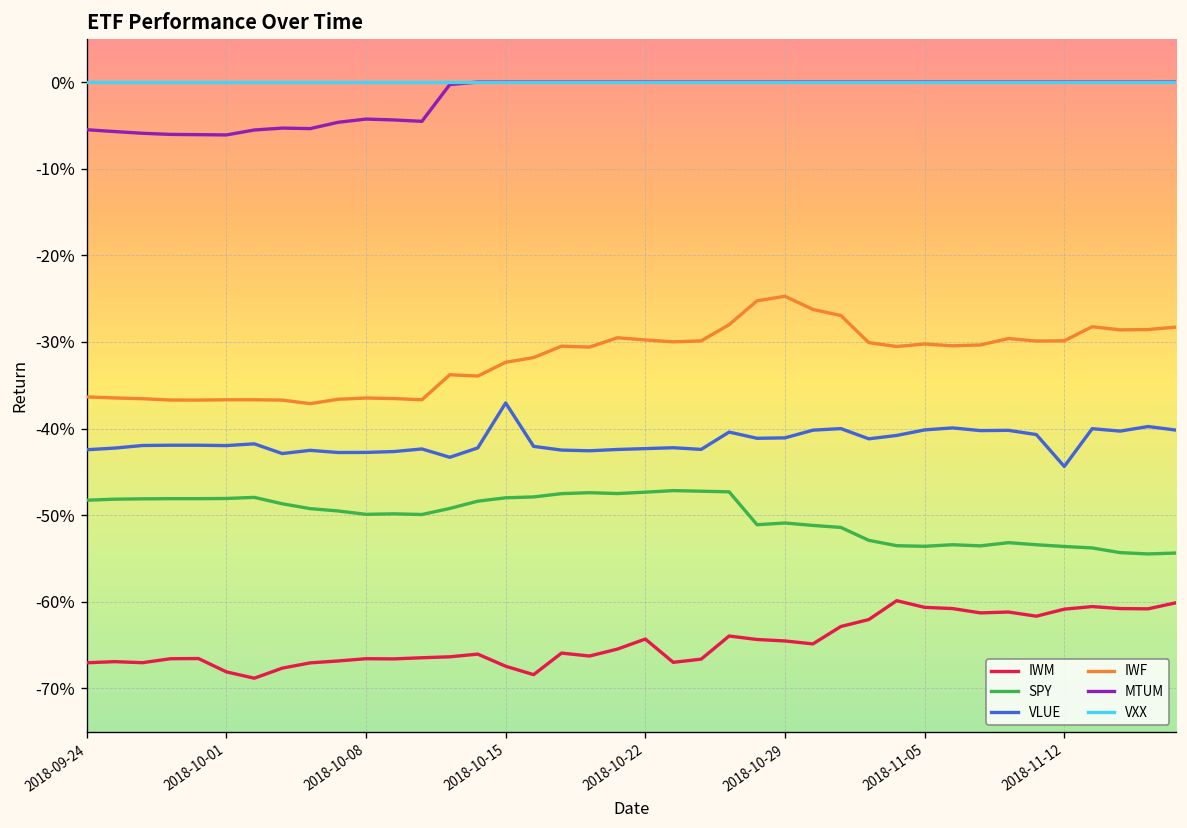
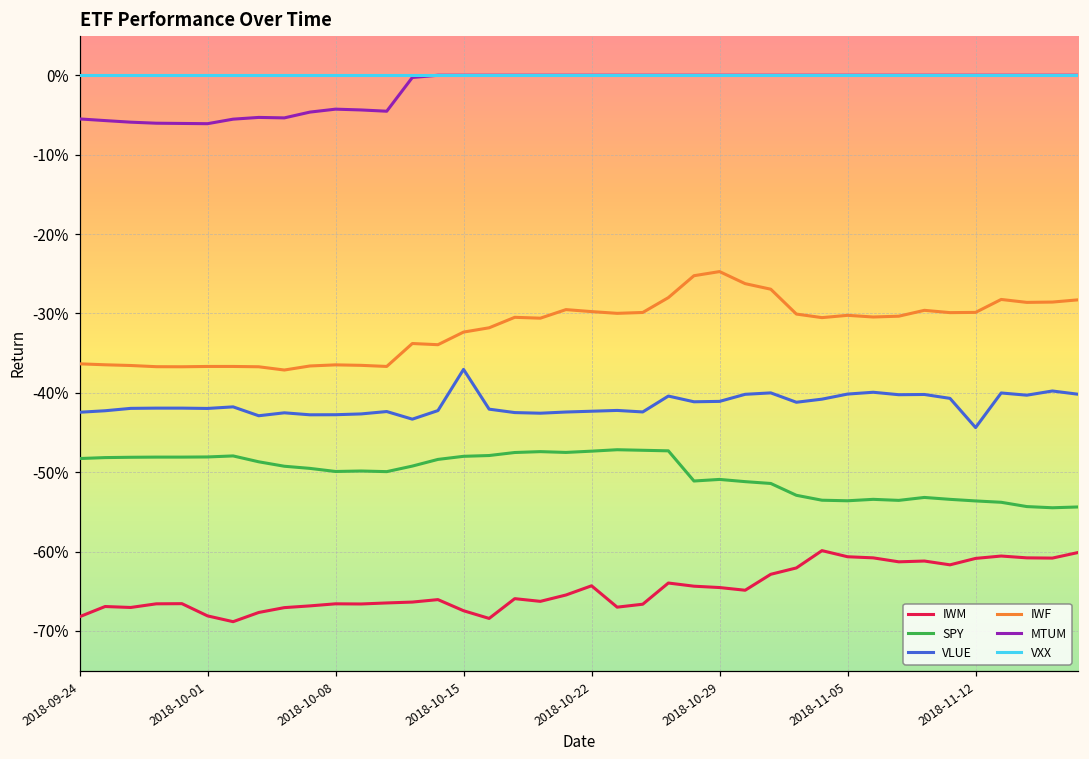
  {
    "IWM": {
-     "2018-09-24": "-67%",
+     "2018-09-24": "-68%",
      "2018-10-01": "-68%",
      "2018-10-08": "-67%",
      "2018-10-15": "-67%",
      "2018-10-22": "-64%",
      "2018-10-29": "-65%",
      "2018-11-05": "-61%",
      "2018-11-12": "-61%"
    },
    "SPY": {
      "2018-09-24": "-48%",
      "2018-10-01": "-48%",
      "2018-10-08": "-50%",
      "2018-10-15": "-48%",
      "2018-10-22": "-47%",
      "2018-10-29": "-51%",
      "2018-11-05": "-54%",
      "2018-11-12": "-54%"
    },
    "VLUE": {
      "2018-09-24": "-42%",
      "2018-10-01": "-42%",
      "2018-10-08": "-43%",
      "2018-10-15": "-37%",
      "2018-10-22": "-42%",
      "2018-10-29": "-41%",
      "2018-11-05": "-40%",
      "2018-11-12": "-44%"
    },
    "IWF": {
      "2018-09-24": "-36%",
      "2018-10-01": "-37%",
      "2018-10-08": "-36%",
      "2018-10-15": "-32%",
      "2018-10-22": "-30%",
      "2018-10-29": "-25%",
      "2018-11-05": "-30%",
      "2018-11-12": "-30%"
    },
    "MTUM": {
      "2018-09-24": "-6%",
      "2018-10-01": "-6%",
      "2018-10-08": "-4%"
    },
    "VXX": {
      "2018-09-24": "0%",
      "2018-10-01": "0%",
      "2018-10-08": "0%"
    }
  }
